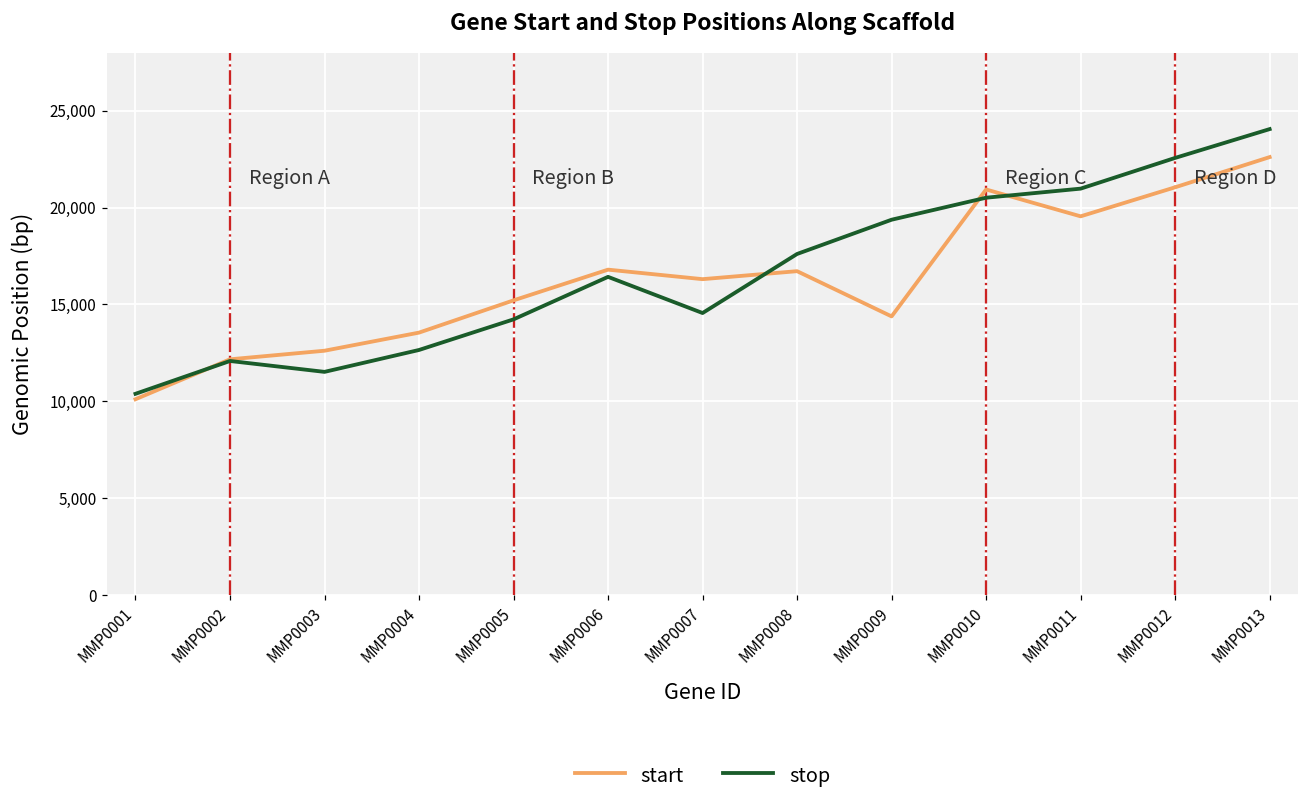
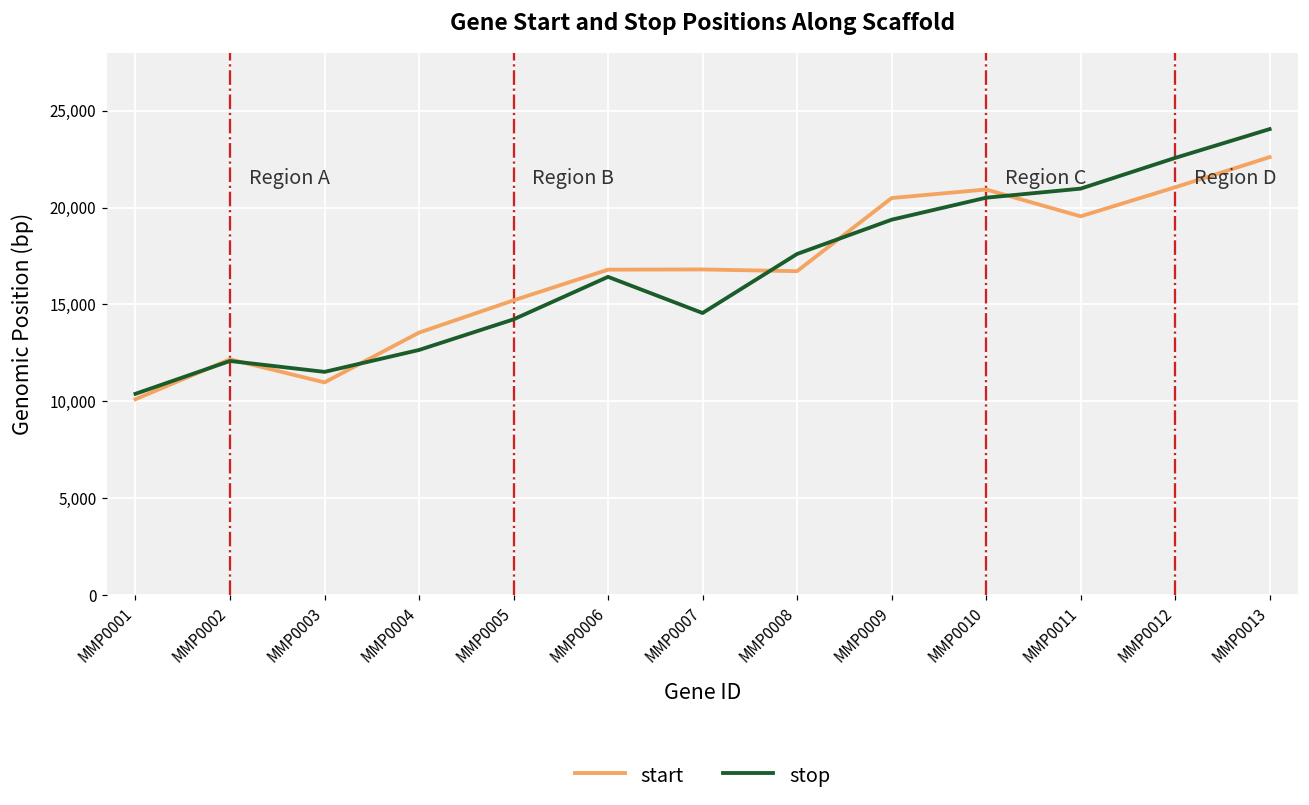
  {
    "start": {
      "MMP0001": "10,100",
-     "MMP0003": "12,600",
+     "MMP0003": "11,000",
      "MMP0004": "13,500",
      "MMP0005": "15,200",
      "MMP0006": "16,800",
-     "MMP0007": "16,300",
+     "MMP0007": "16,800",
      "MMP0008": "16,700",
-     "MMP0009": "14,400",
+     "MMP0009": "20,500",
      "MMP0010": "20,900",
      "MMP0011": "19,500",
      "MMP0012": "21,000",
      "MMP0013": "22,600"
    },
    "stop": {
      "MMP0001": "10,400",
      "MMP0003": "11,500",
      "MMP0004": "12,600",
      "MMP0005": "14,200",
      "MMP0006": "16,400",
      "MMP0007": "14,600",
      "MMP0008": "17,600",
      "MMP0009": "19,400",
      "MMP0010": "20,500",
      "MMP0011": "21,000",
      "MMP0012": "22,600",
      "MMP0013": "24,000"
    }
  }
